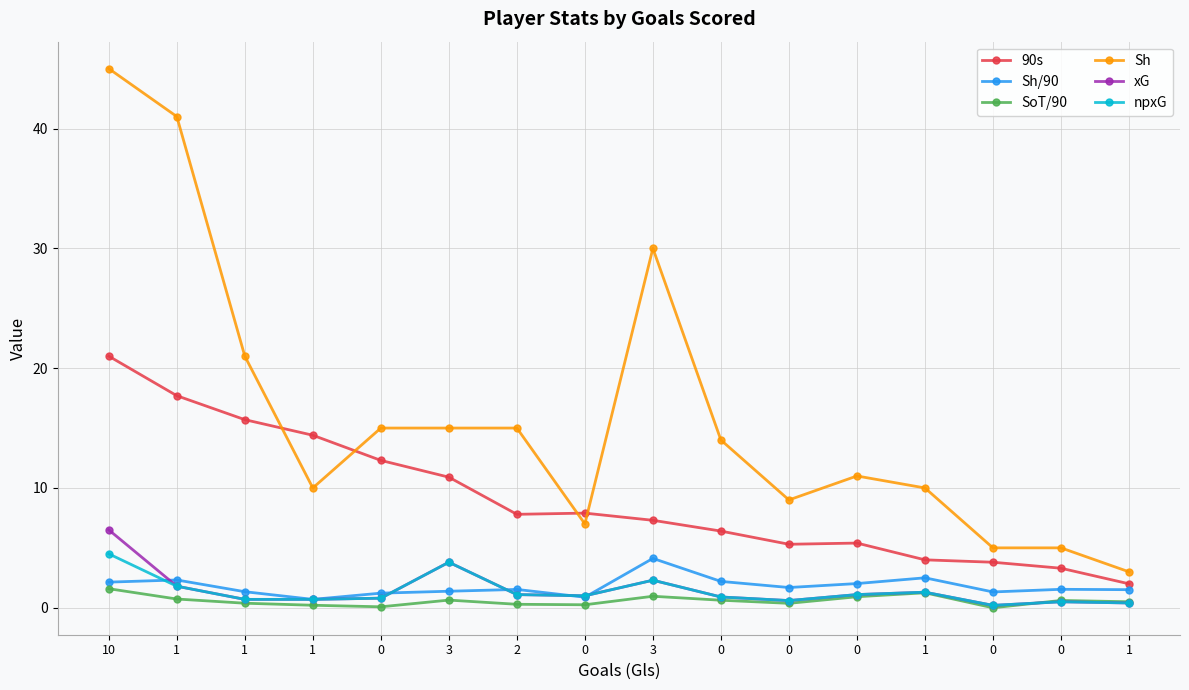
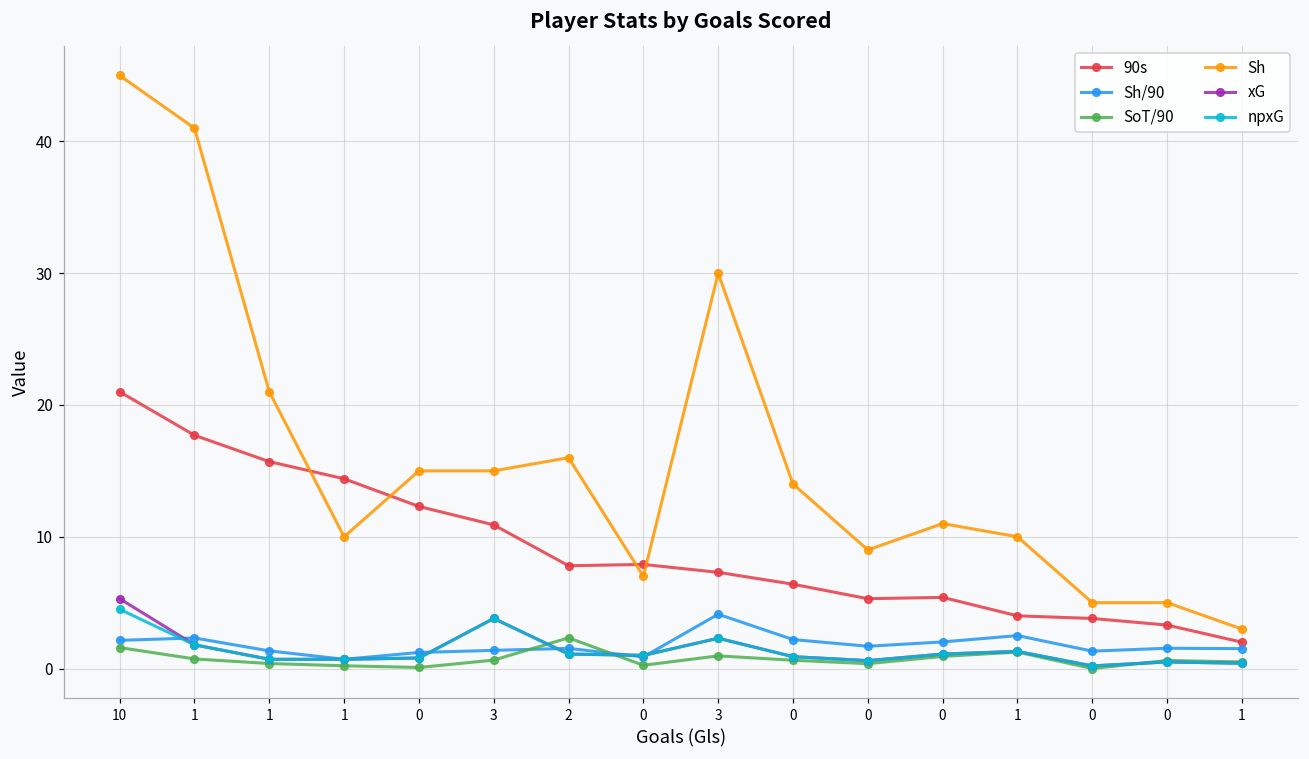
  {
    "90s": {
      "10": 21.0,
      "2": 7.8
    },
    "SoT/90": {
      "10": 1.6,
-     "2": 0.3
+     "2": 2.3
    },
    "Sh": {
      "10": 45,
-     "2": 15
+     "2": 16
    },
    "xG": {
-     "10": 6.5
+     "10": 5.3
    }
  }
